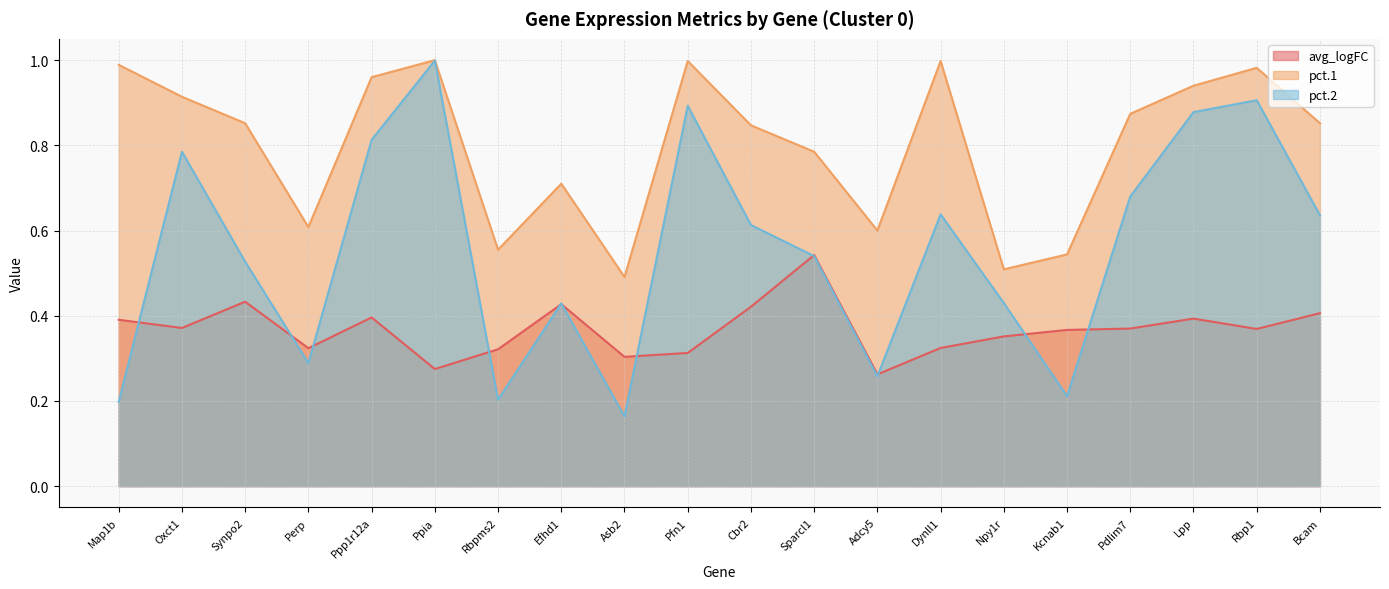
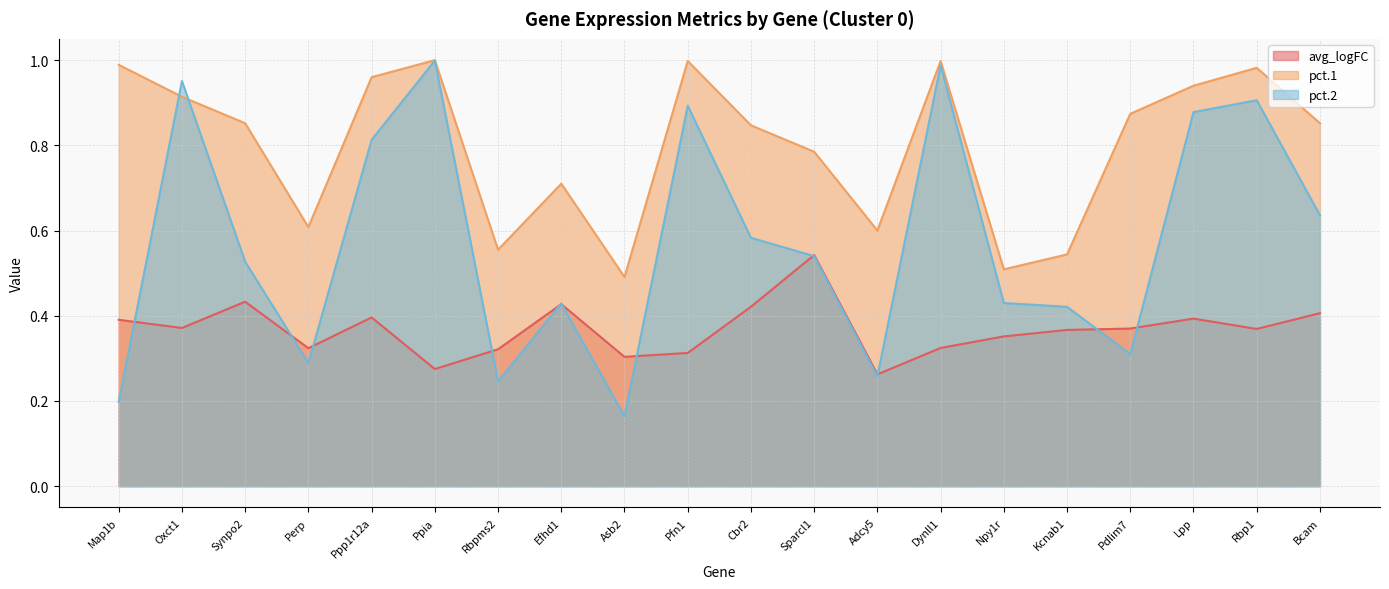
  {
    "pct.2": {
      "Map1b": 0.20,
-     "Oxct1": 0.79,
+     "Oxct1": 0.95,
      "Synpo2": 0.53,
      "Perp": 0.29,
      "Ppp1r12a": 0.81,
-     "Rbpms2": 0.20,
+     "Rbpms2": 0.25,
      "Asb2": 0.16,
      "Pfn1": 0.89,
-     "Cbr2": 0.61,
-     "Dynll1": 0.64,
+     "Cbr2": 0.58,
+     "Dynll1": 0.99,
      "Npy1r": 0.43,
-     "Kcnab1": 0.21,
-     "Pdlim7": 0.68,
+     "Kcnab1": 0.42,
+     "Pdlim7": 0.31,
      "Lpp": 0.88,
      "Rbp1": 0.91,
      "Bcam": 0.64
    }
  }
